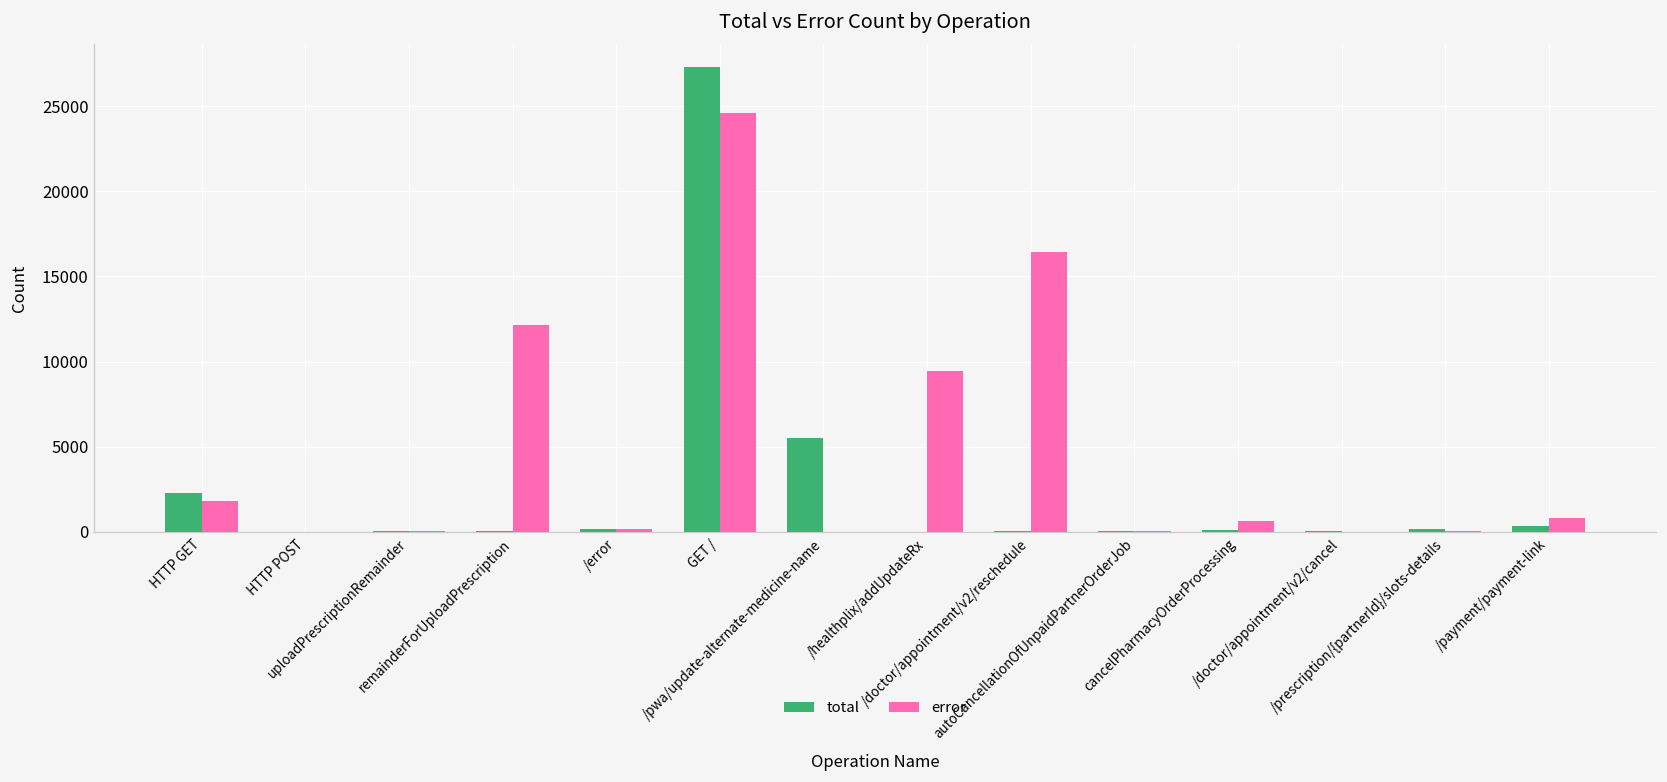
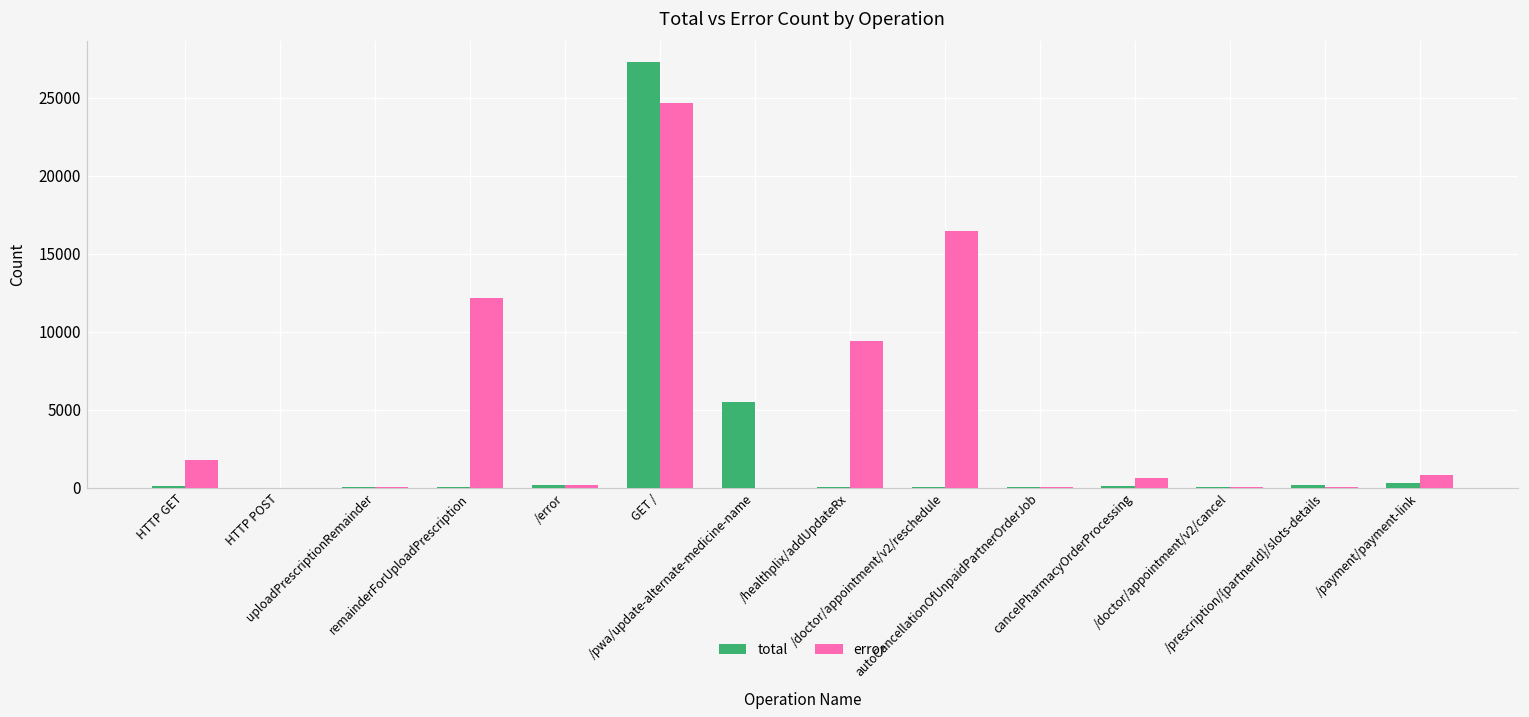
  {
    "total": {
-     "HTTP GET": 2300,
+     "HTTP GET": 100,
      "/error": 200,
      "GET /": 27300,
      "/pwa/update-alternate-medicine-name": 5500,
      "/payment/payment-link": 300
    },
    "error": {
      "HTTP GET": 1800,
      "remainderForUploadPrescription": 12100,
      "/error": 200,
      "GET /": 24600,
      "/healthplix/addUpdateRx": 9400,
      "/doctor/appointment/v2/reschedule": 16400,
      "cancelPharmacyOrderProcessing": 600,
      "/payment/payment-link": 800
    }
  }
